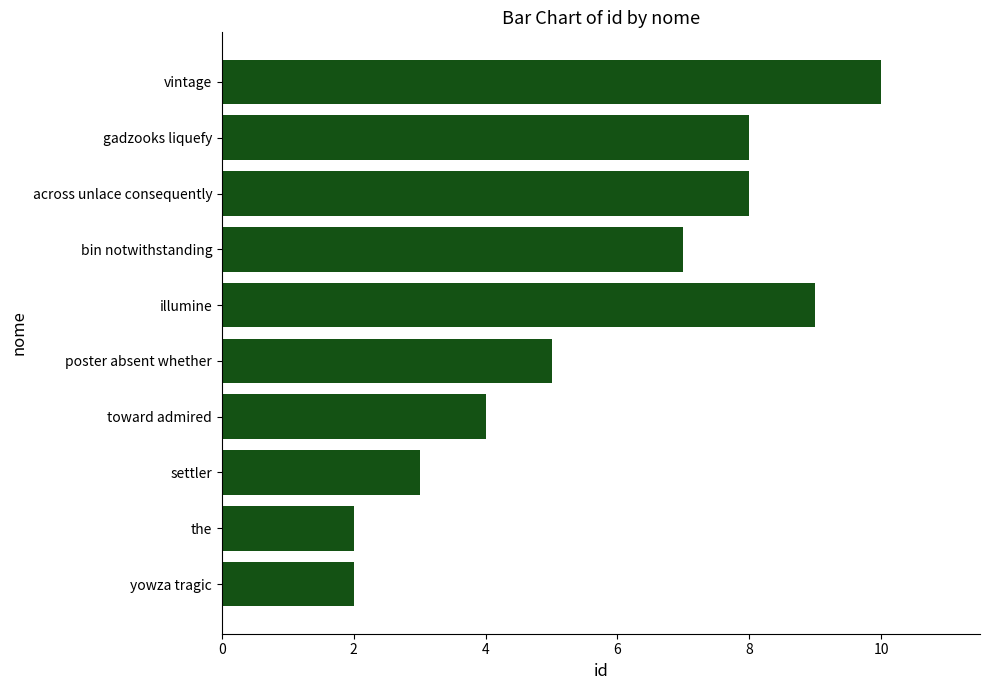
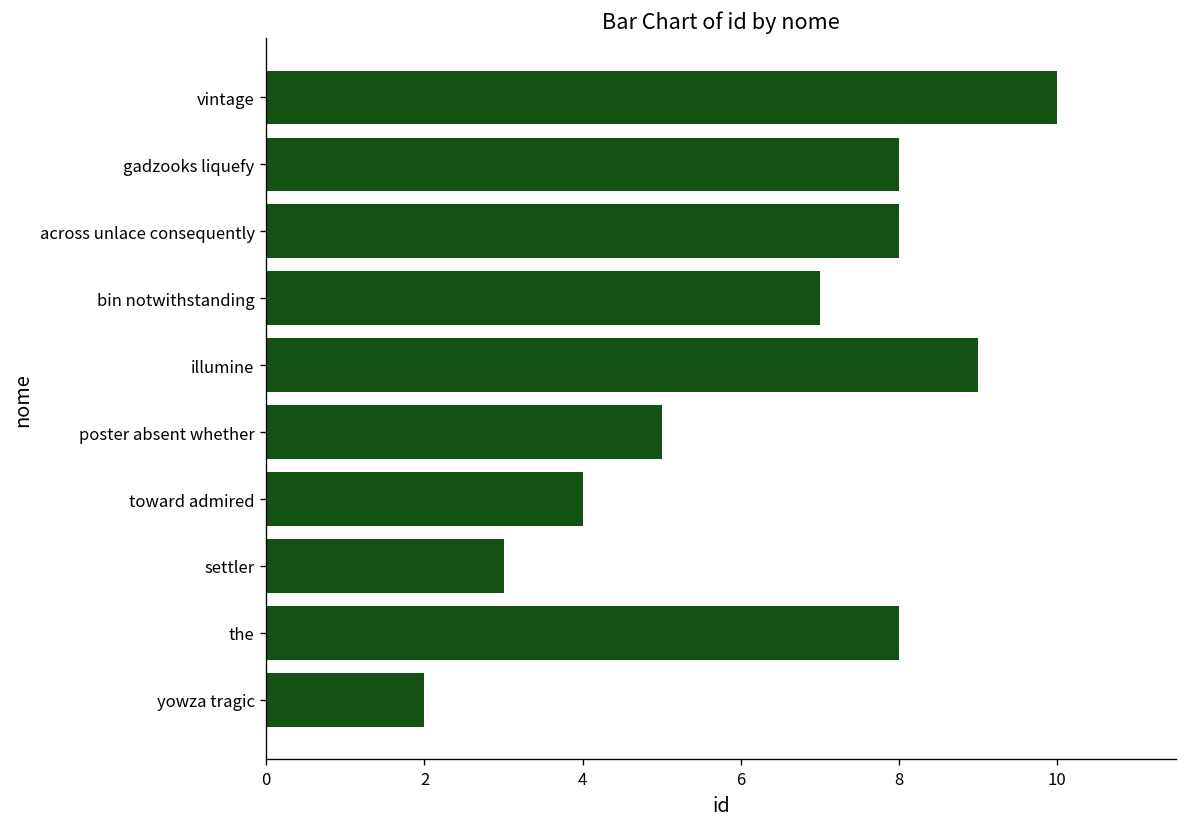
  {
    "vintage": 10,
    "gadzooks liquefy": 8,
    "across unlace consequently": 8,
    "bin notwithstanding": 7,
    "illumine": 9,
    "poster absent whether": 5,
    "toward admired": 4,
    "settler": 3,
-   "the": 2,
+   "the": 8,
    "yowza tragic": 2
  }
